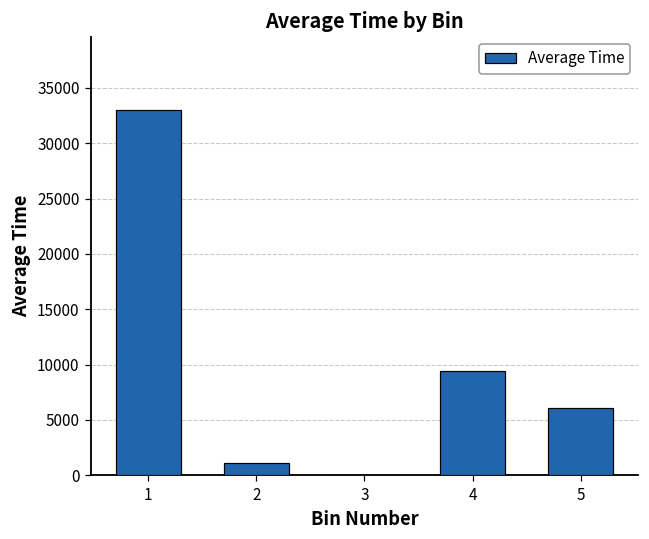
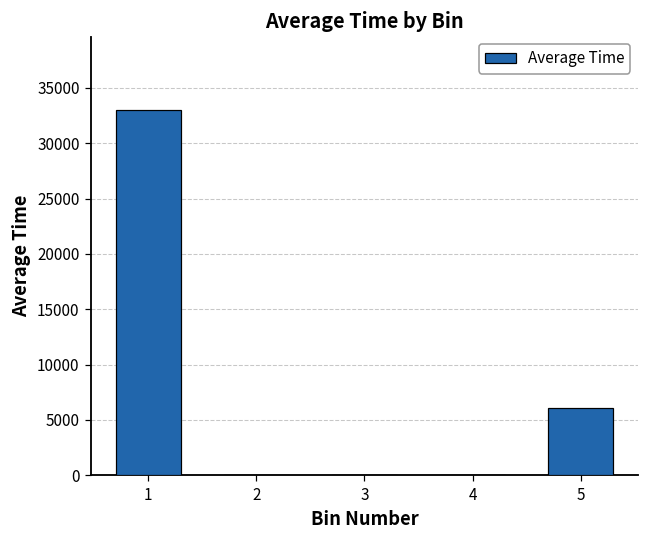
  {
    "1": 33000,
-   "2": 1100,
+   "2": 0,
    "3": 0,
-   "4": 9500,
+   "4": 0,
    "5": 6100
  }
